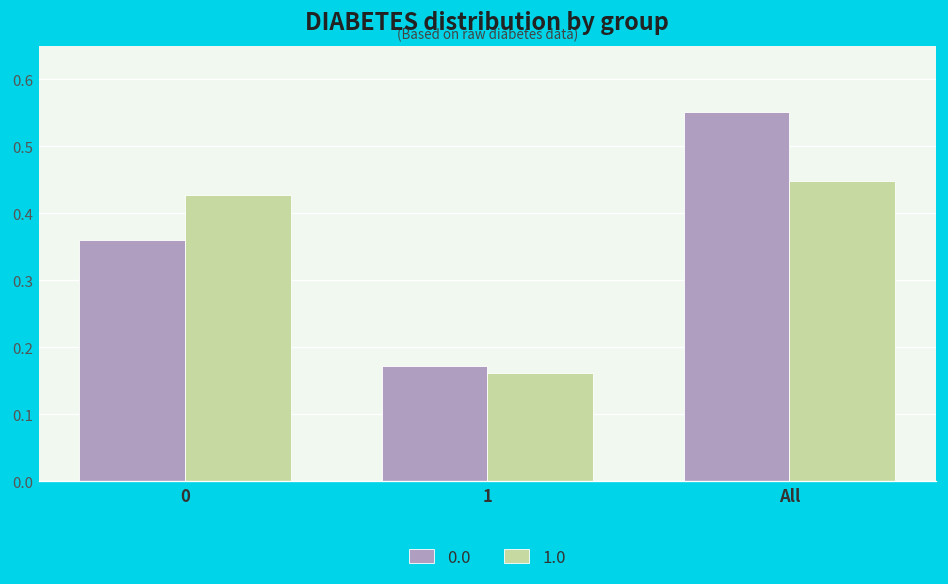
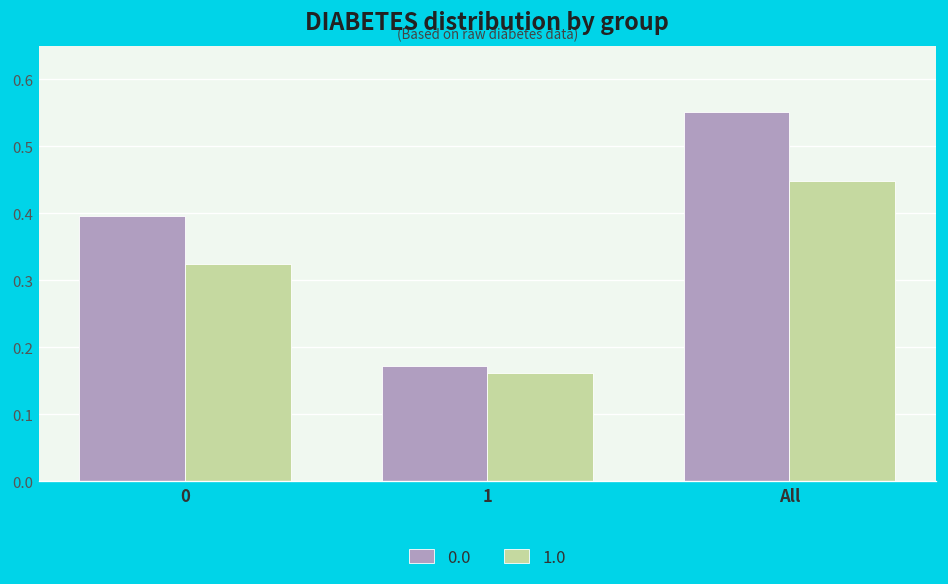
  {
    "0.0": {
-     "0": 0.36,
+     "0": 0.40,
      "1": 0.17,
      "All": 0.55
    },
    "1.0": {
-     "0": 0.43,
+     "0": 0.32,
      "1": 0.16,
      "All": 0.45
    }
  }
